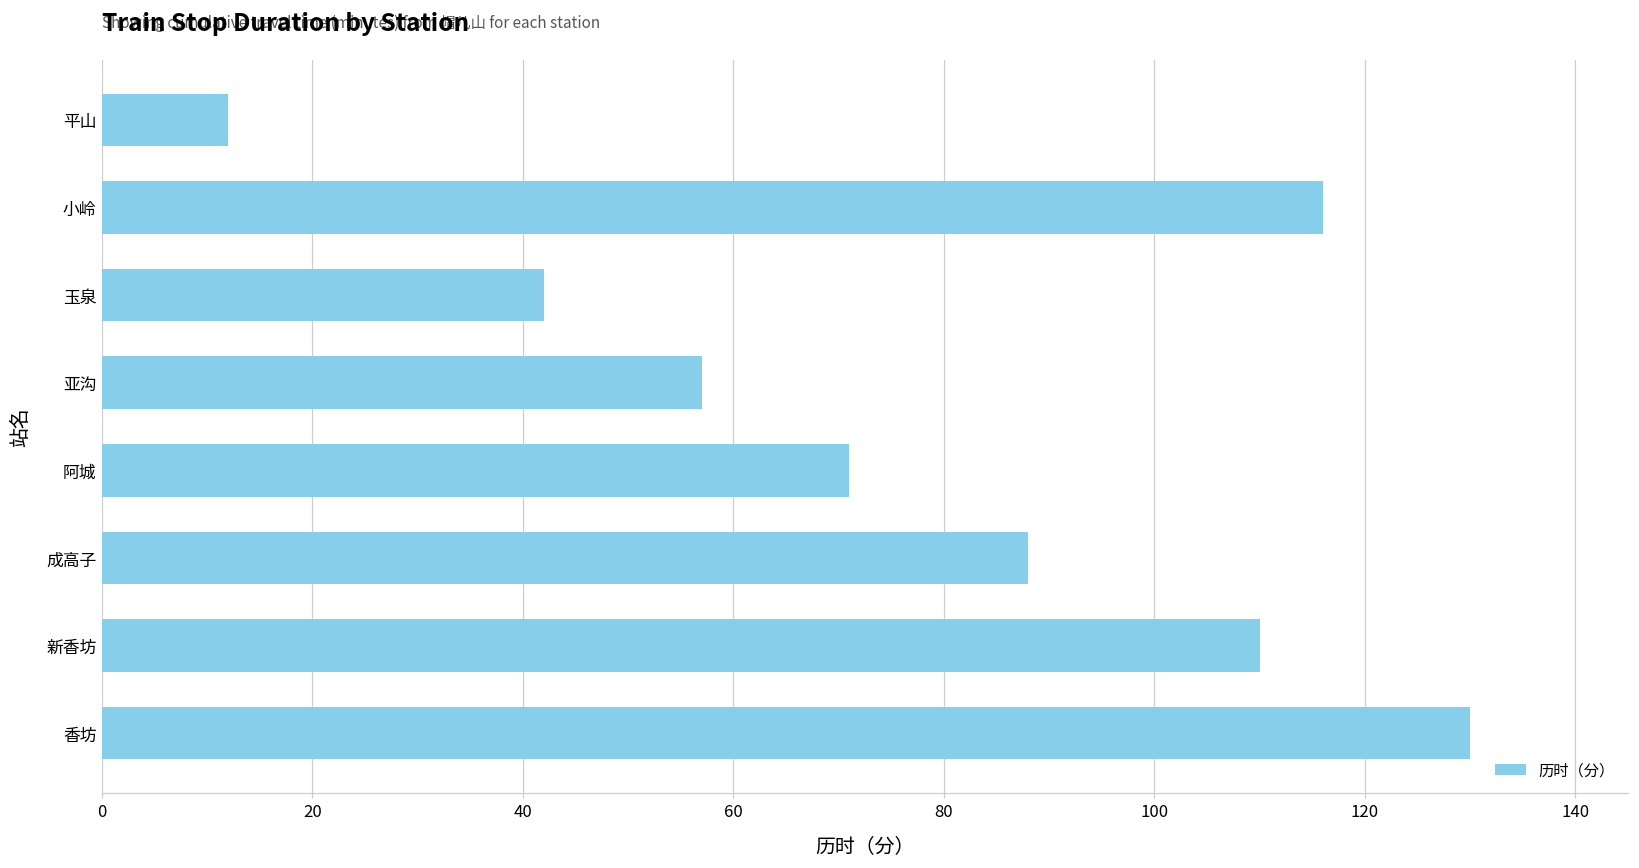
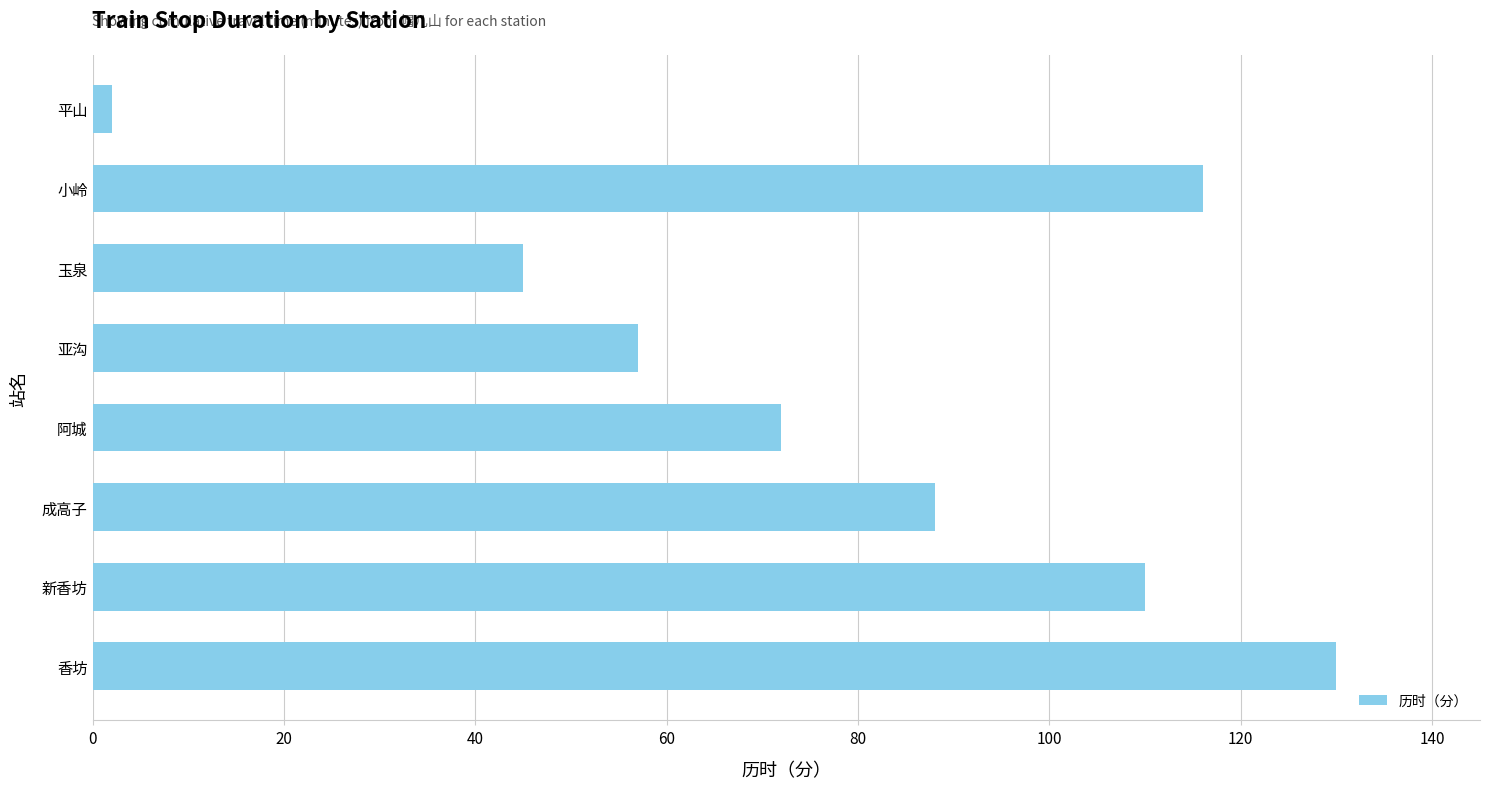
  {
-   "平山": 12,
+   "平山": 2,
    "小岭": 116,
-   "玉泉": 42,
+   "玉泉": 45,
    "亚沟": 57,
-   "阿城": 71,
+   "阿城": 72,
    "成高子": 88,
    "新香坊": 110,
    "香坊": 130
  }
